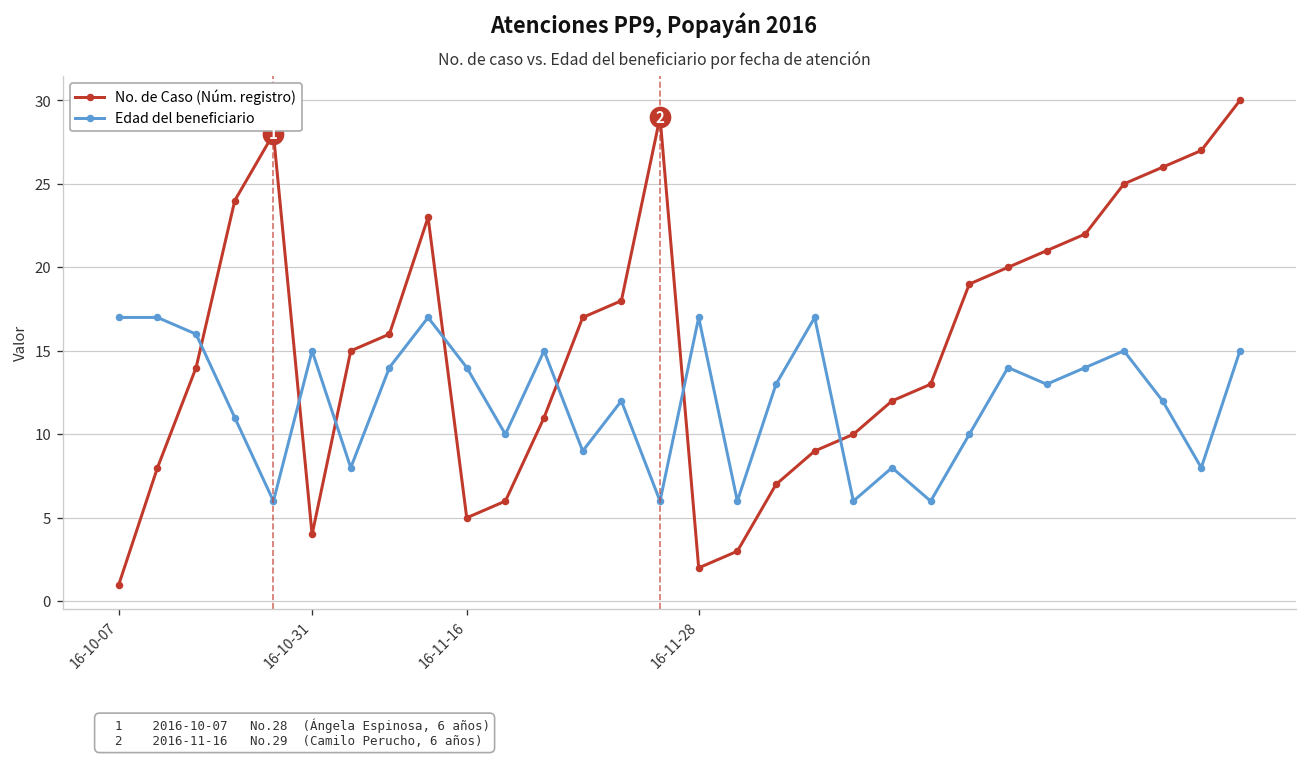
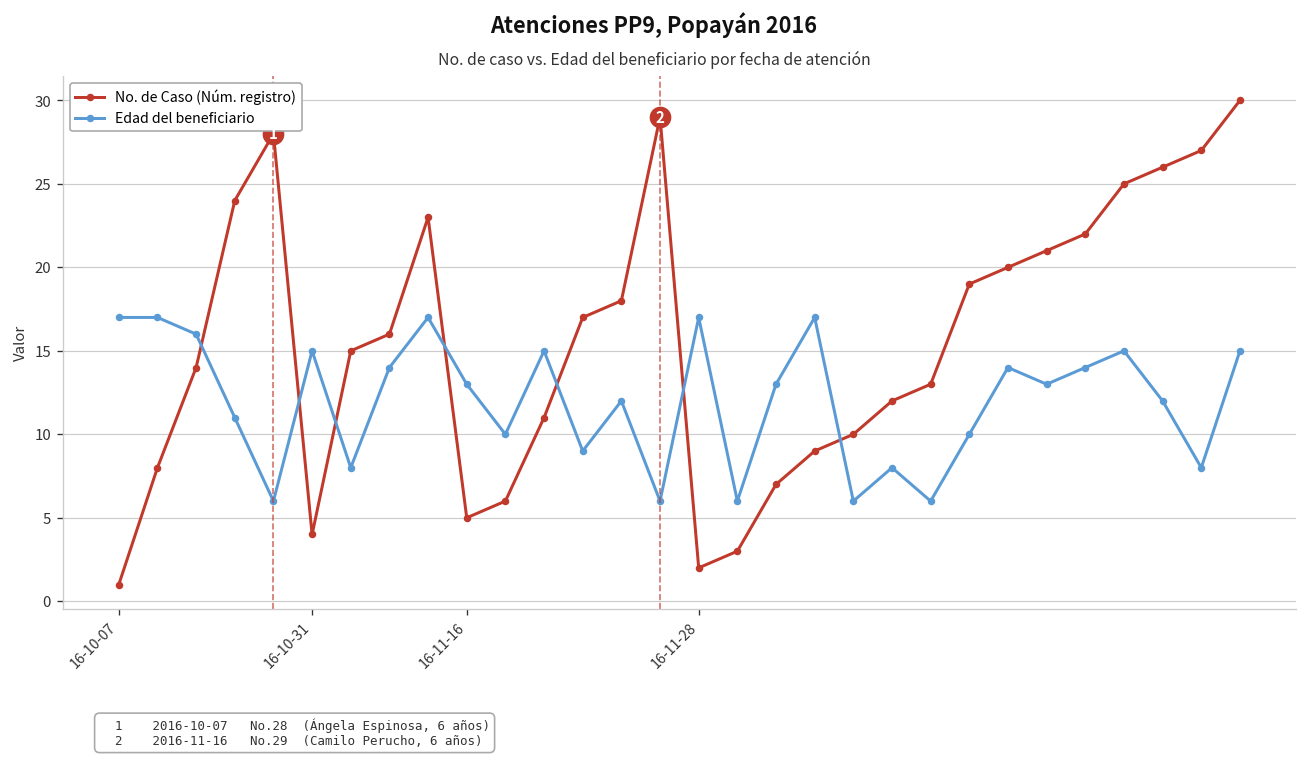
  {
    "Edad del beneficiario": {
      "16-10-07": 17,
      "16-10-31": 15,
-     "16-11-16": 14,
+     "16-11-16": 13,
      "16-11-28": 17
    }
  }
